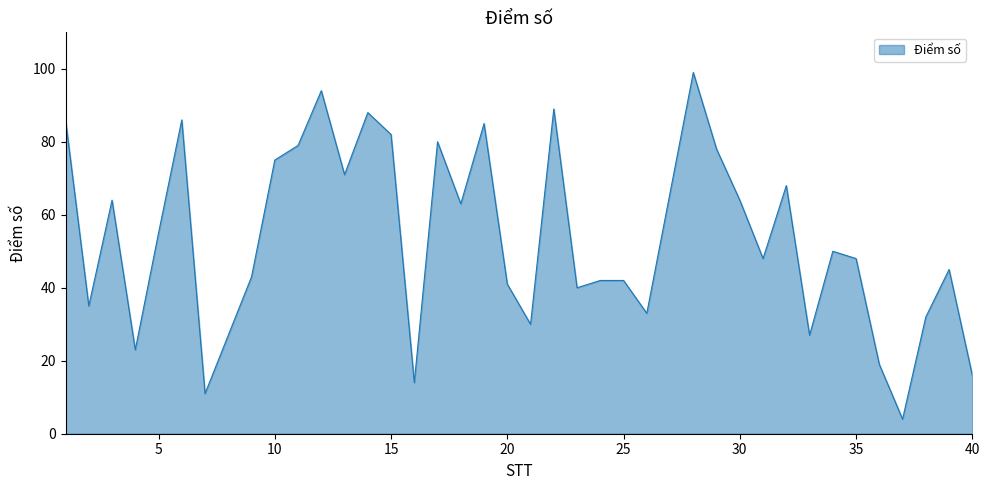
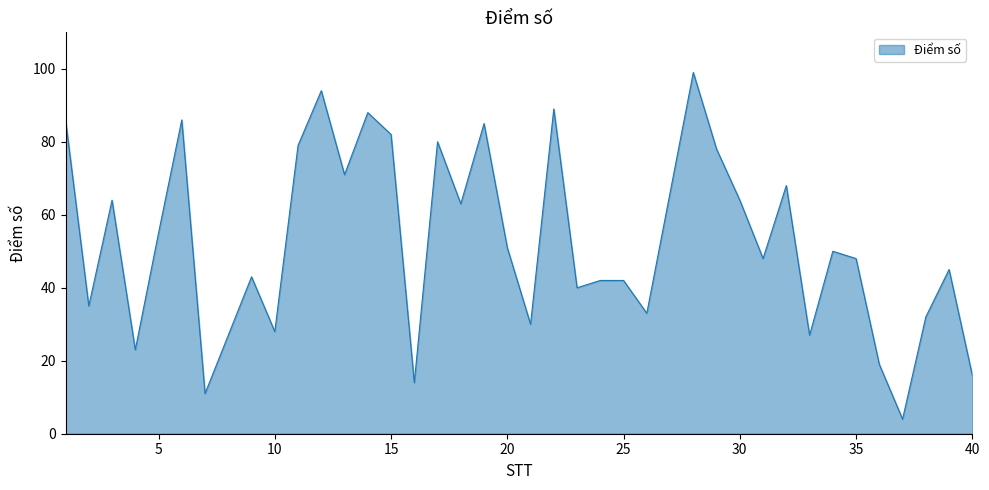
  {
    "5": 55,
-   "10": 75,
+   "10": 28,
    "15": 82,
-   "20": 41,
+   "20": 51,
    "25": 42,
    "30": 64,
    "35": 48,
    "40": 16
  }
